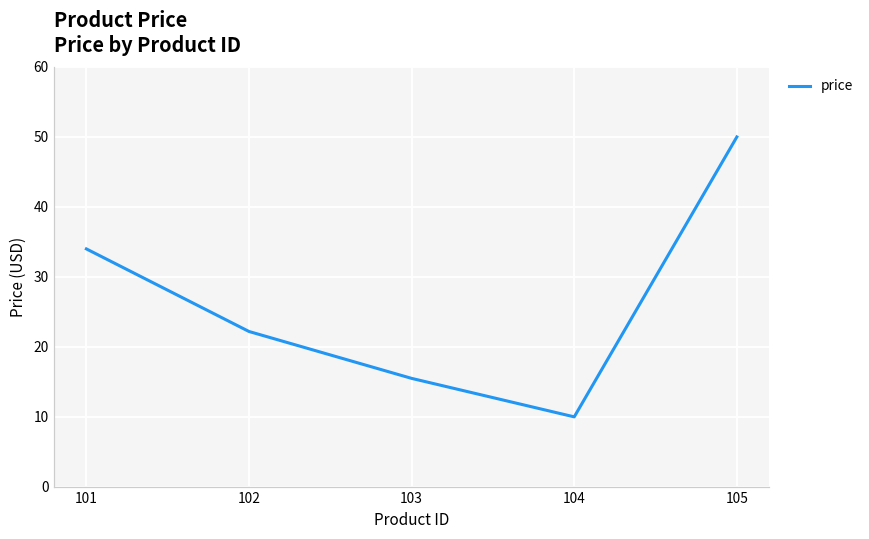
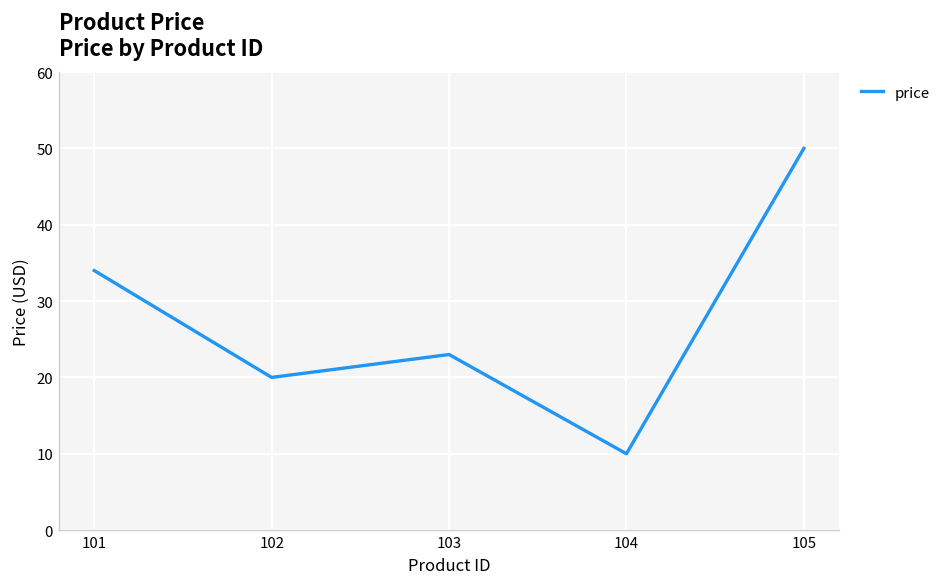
  {
    "101": 34,
-   "102": 22,
-   "103": 16,
+   "102": 20,
+   "103": 23,
    "104": 10,
    "105": 50
  }
